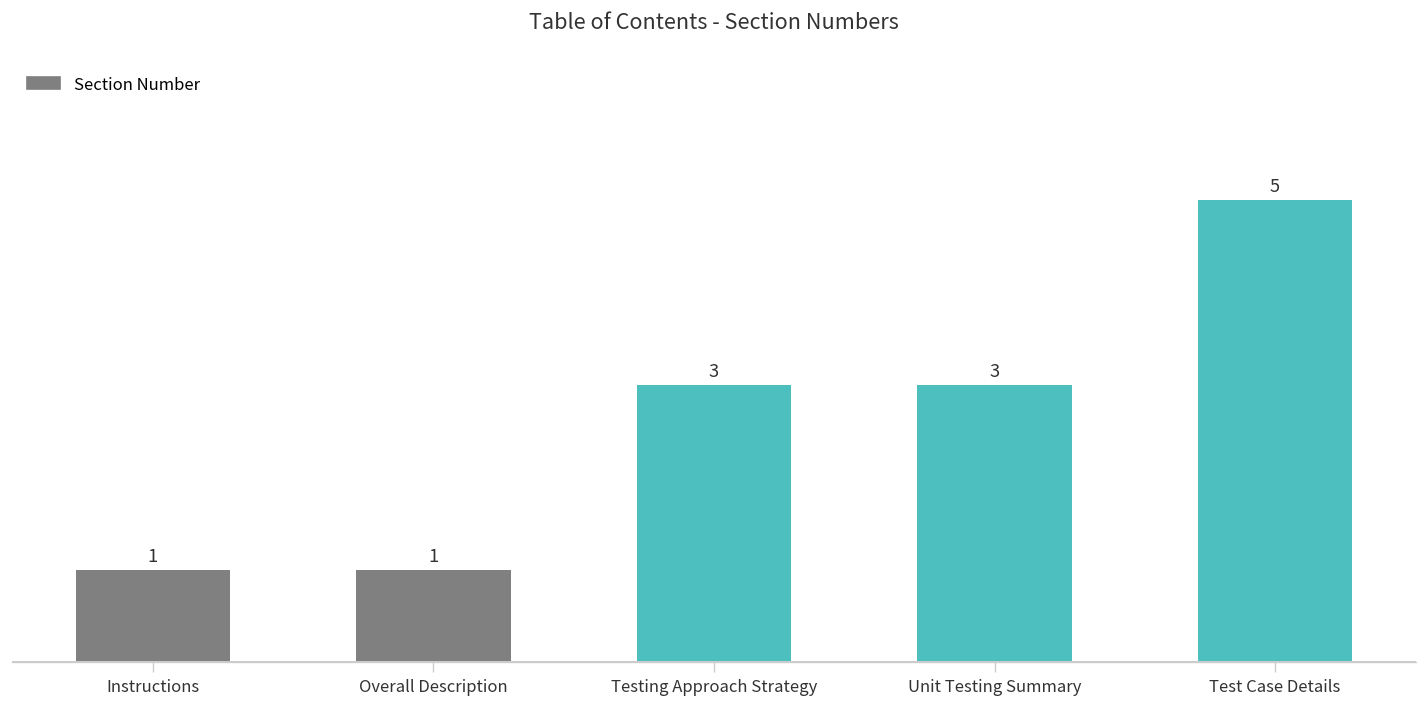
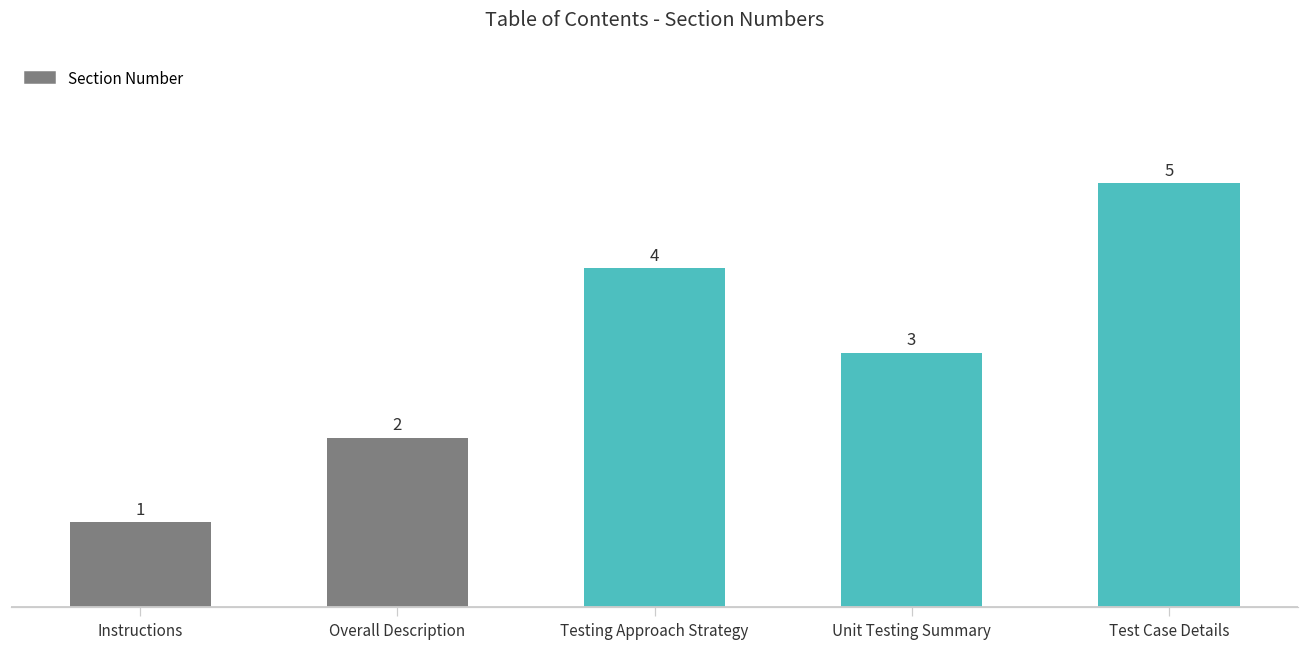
  {
    "Instructions": 1,
-   "Overall Description": 1,
-   "Testing Approach Strategy": 3,
+   "Overall Description": 2,
+   "Testing Approach Strategy": 4,
    "Unit Testing Summary": 3,
    "Test Case Details": 5
  }
